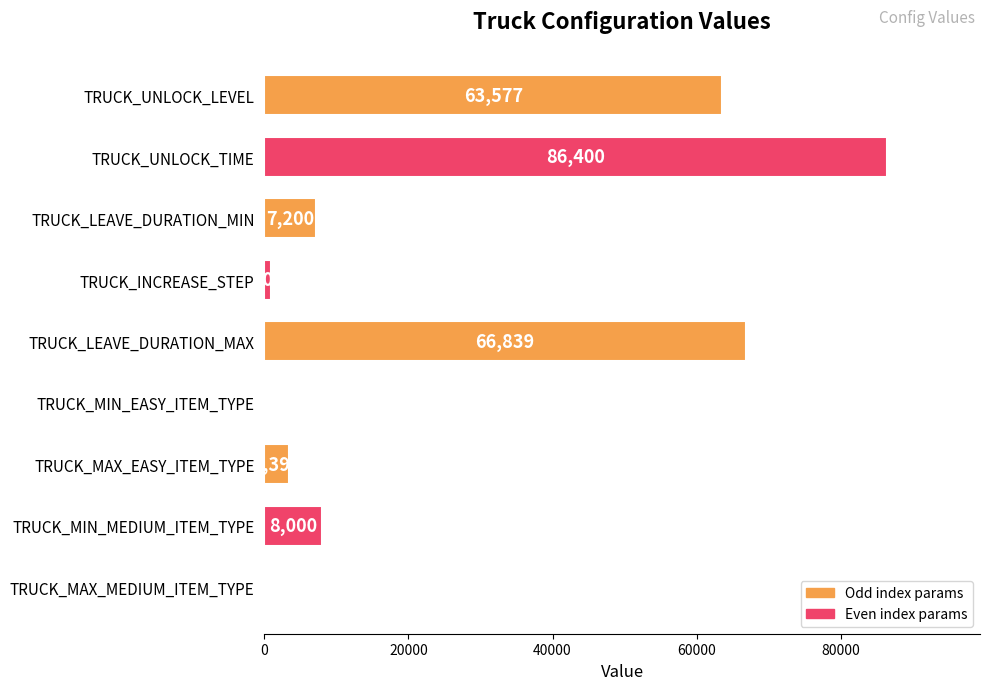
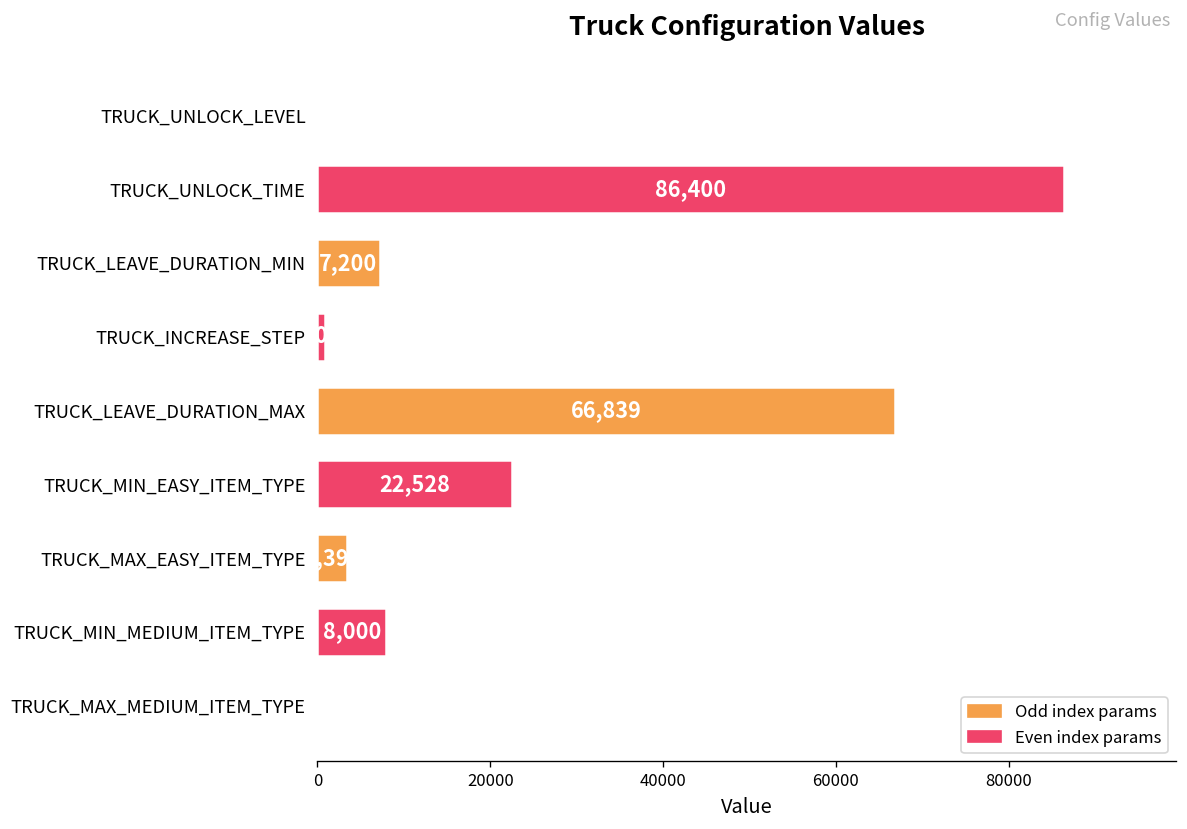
  {
-   "TRUCK_UNLOCK_LEVEL": 64000,
+   "TRUCK_UNLOCK_LEVEL": 0,
    "TRUCK_INCREASE_STEP": 1000,
-   "TRUCK_MIN_EASY_ITEM_TYPE": 0,
+   "TRUCK_MIN_EASY_ITEM_TYPE": 23000,
    "TRUCK_MAX_EASY_ITEM_TYPE": 3000
  }
